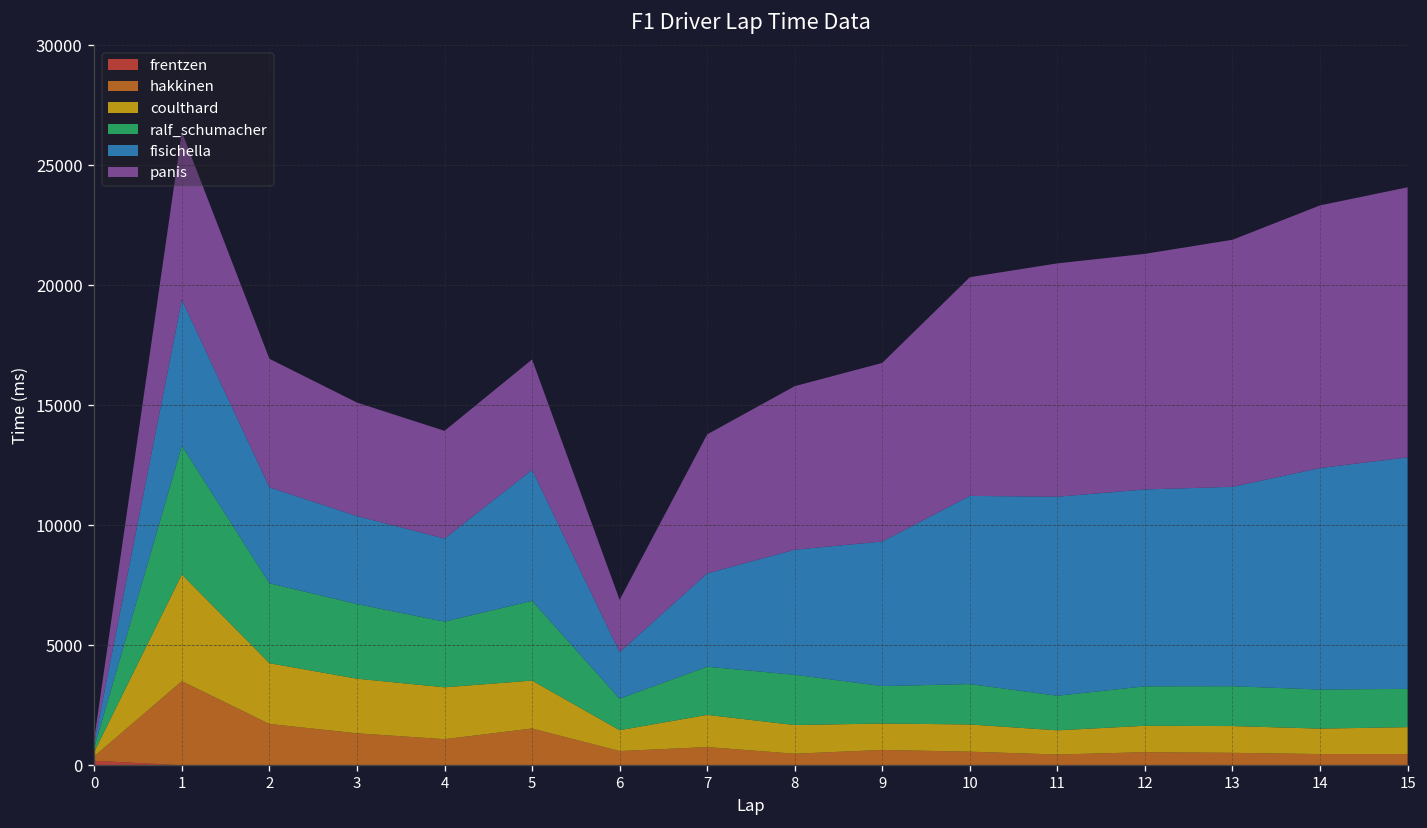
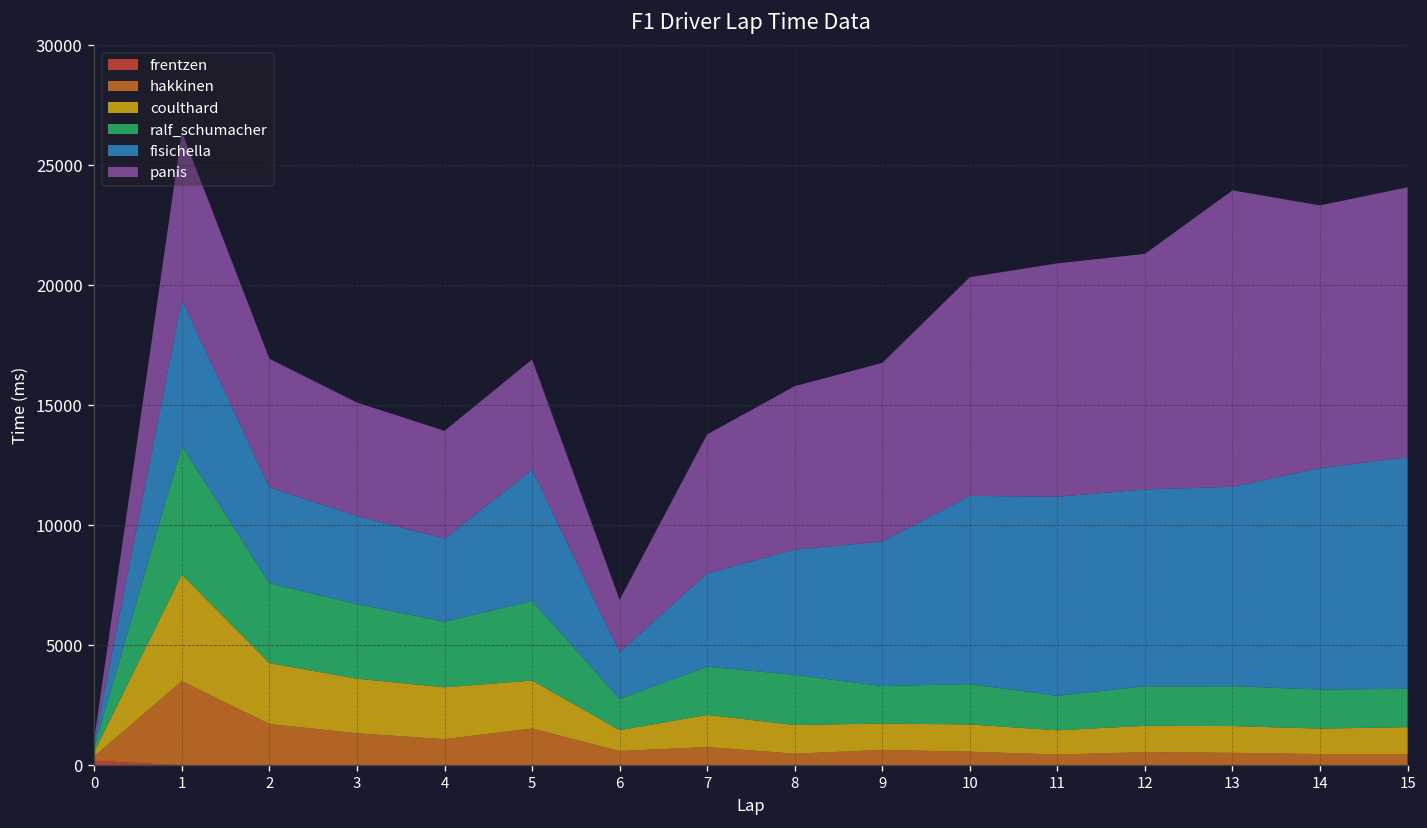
  {
    "coulthard": {
      "0": 200,
      "1": 4400,
      "2": 2500,
      "3": 2300,
      "4": 2200,
      "5": 2000,
      "6": 900,
      "7": 1300,
      "8": 1200,
      "9": 1100,
      "10": 1100,
      "11": 1000,
      "12": 1100,
      "13": 1100,
      "14": 1100,
      "15": 1100
    },
    "ralf_schumacher": {
      "0": 200,
      "1": 5400,
      "2": 3300,
      "3": 3100,
      "4": 2700,
      "5": 3300,
      "6": 1300,
      "7": 2000,
      "8": 2100,
      "9": 1600,
      "10": 1700,
      "11": 1400,
      "12": 1600,
      "13": 1700,
      "14": 1600,
      "15": 1600
    },
    "fisichella": {
      "0": 200,
      "1": 6100,
      "2": 4000,
      "3": 3700,
      "4": 3500,
      "5": 5500,
      "6": 1900,
      "7": 3900,
      "8": 5200,
      "9": 6000,
      "10": 7800,
      "11": 8300,
      "12": 8200,
      "13": 8300,
      "14": 9200,
      "15": 9600
    },
    "panis": {
      "0": 200,
      "2": 5400,
      "3": 4700,
      "4": 4500,
      "5": 4600,
      "6": 2200,
      "7": 5800,
      "8": 6800,
      "9": 7400,
      "10": 9100,
      "11": 9700,
      "12": 9800,
-     "13": 10300,
+     "13": 12400,
      "14": 10900,
      "15": 11300
    }
  }
